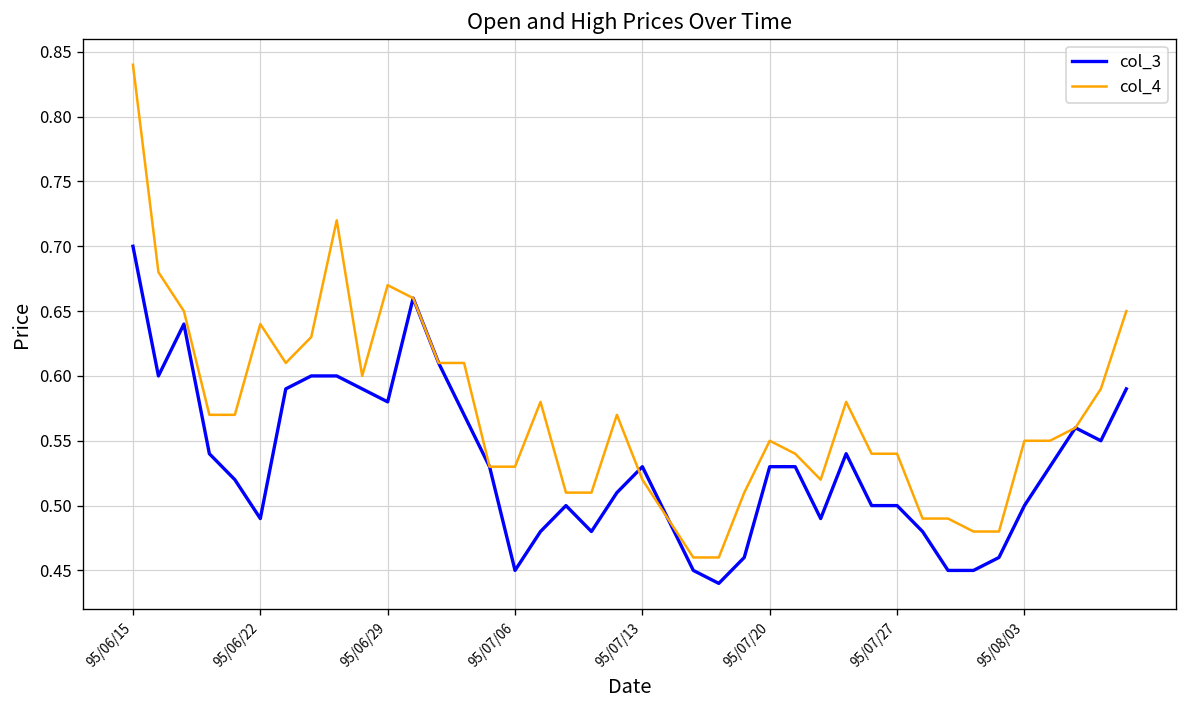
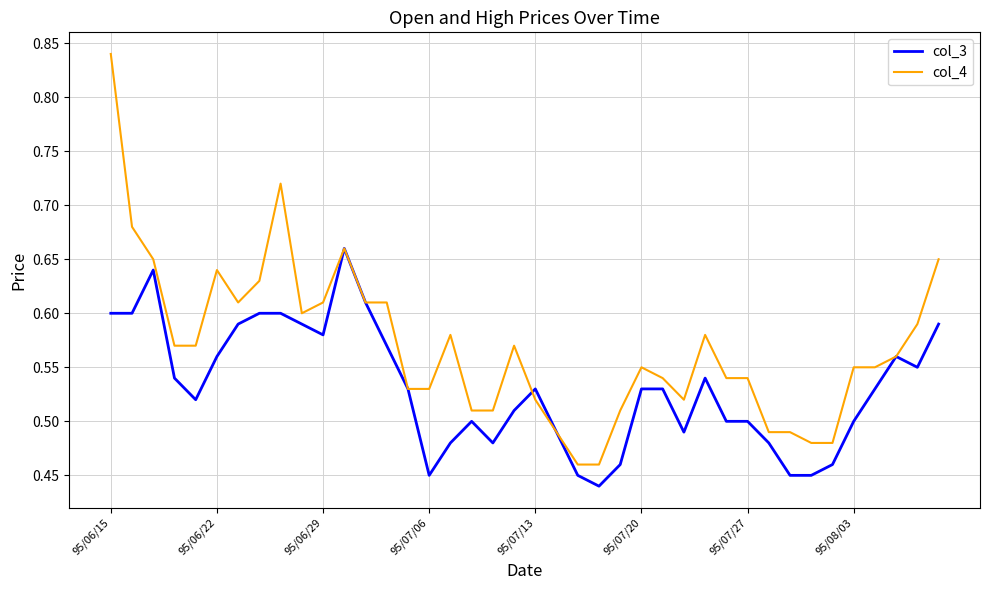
  {
    "col_3": {
-     "95/06/15": 0.7,
-     "95/06/22": 0.49,
+     "95/06/15": 0.6,
+     "95/06/22": 0.56,
      "95/06/29": 0.58,
      "95/07/06": 0.45,
      "95/07/13": 0.53,
      "95/07/20": 0.53,
      "95/07/27": 0.50,
      "95/08/03": 0.50
    },
    "col_4": {
      "95/06/15": 0.84,
      "95/06/22": 0.64,
-     "95/06/29": 0.67,
+     "95/06/29": 0.61,
      "95/07/06": 0.53,
      "95/07/13": 0.52,
      "95/07/20": 0.55,
      "95/07/27": 0.54,
      "95/08/03": 0.55
    }
  }
